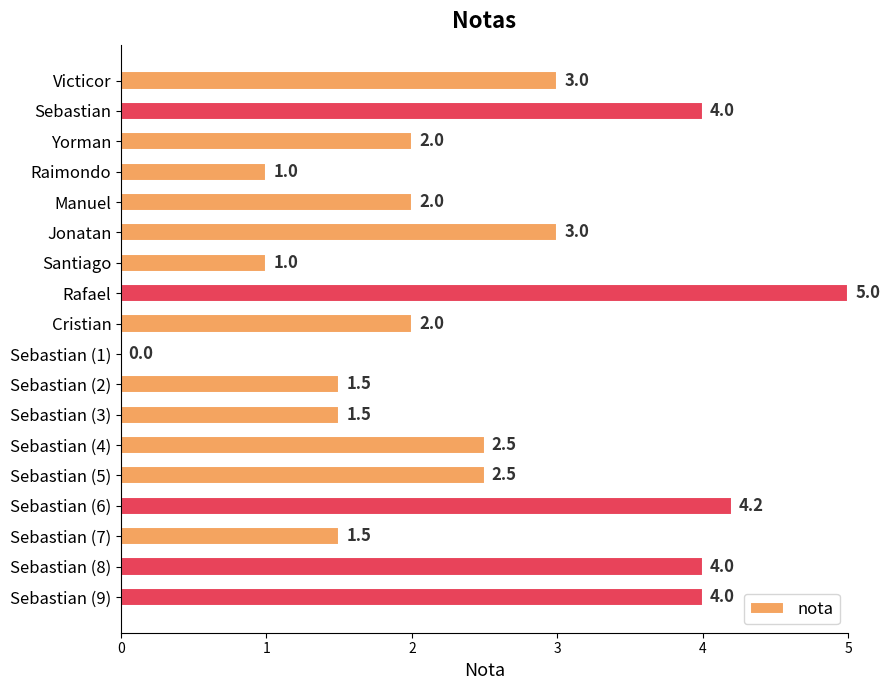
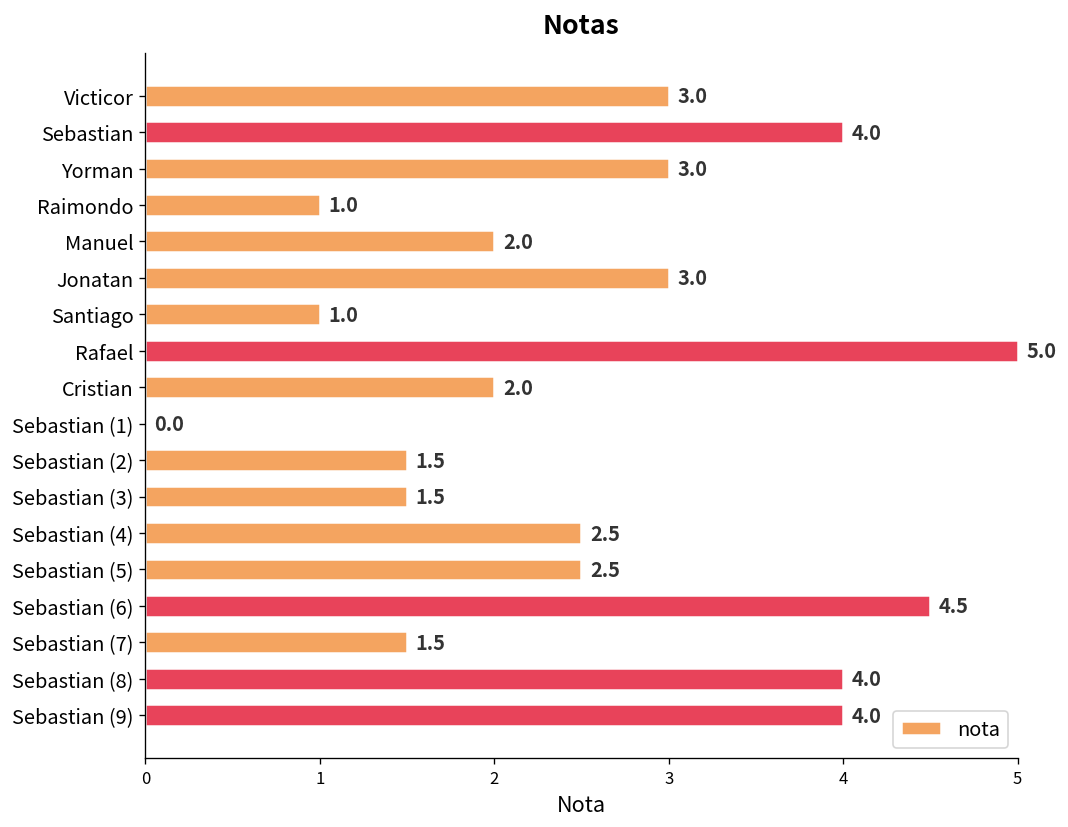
  {
    "Victicor": 3.0,
    "Sebastian": 4.0,
-   "Yorman": 2.0,
+   "Yorman": 3.0,
    "Raimondo": 1.0,
    "Manuel": 2.0,
    "Jonatan": 3.0,
    "Santiago": 1.0,
    "Rafael": 5.0,
    "Cristian": 2.0,
    "Sebastian (1)": 0.0,
    "Sebastian (2)": 1.5,
    "Sebastian (3)": 1.5,
    "Sebastian (4)": 2.5,
    "Sebastian (5)": 2.5,
-   "Sebastian (6)": 4.2,
+   "Sebastian (6)": 4.5,
    "Sebastian (7)": 1.5,
    "Sebastian (8)": 4.0,
    "Sebastian (9)": 4.0
  }
